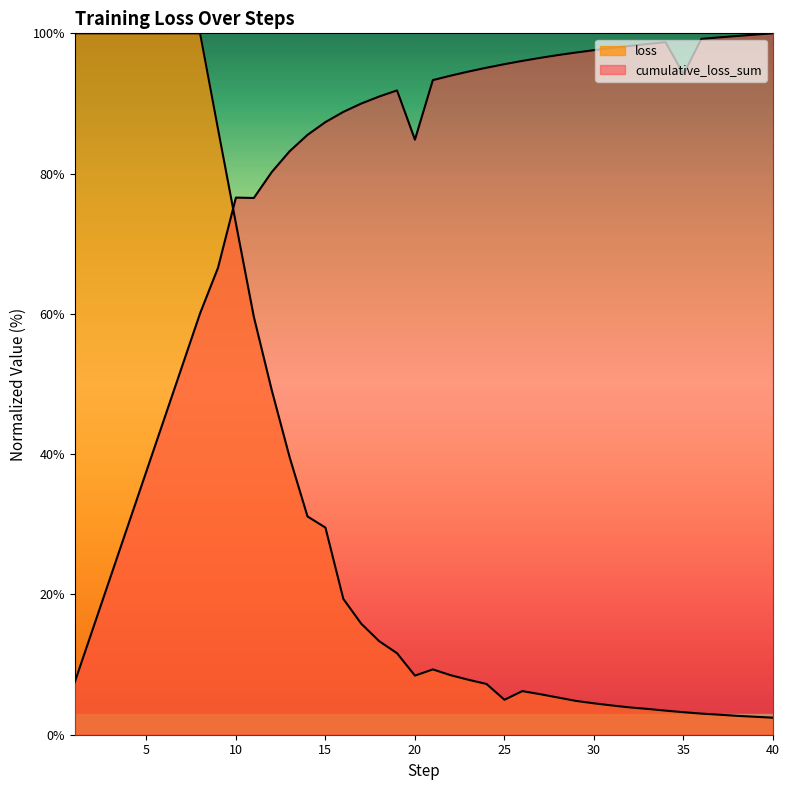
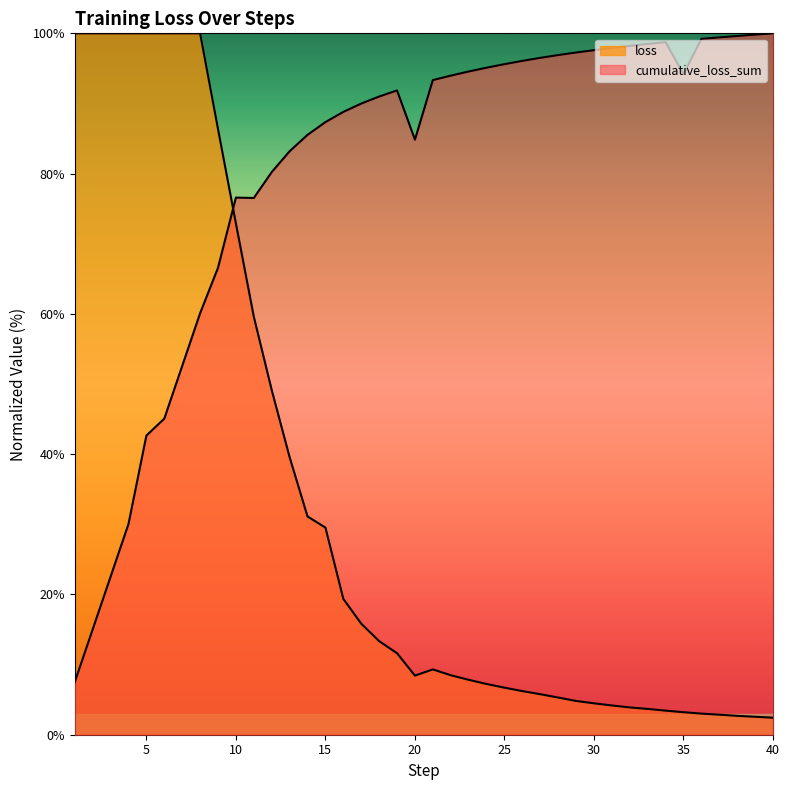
  {
    "loss": {
      "5": "100%",
      "10": "73%",
      "15": "30%",
      "20": "8%",
-     "25": "5%",
+     "25": "7%",
      "30": "4%",
      "35": "3%"
    },
    "cumulative_loss_sum": {
-     "5": "38%",
+     "5": "43%",
      "10": "77%",
      "15": "87%",
      "20": "85%",
      "25": "96%",
      "30": "98%",
      "40": "100%"
    }
  }
